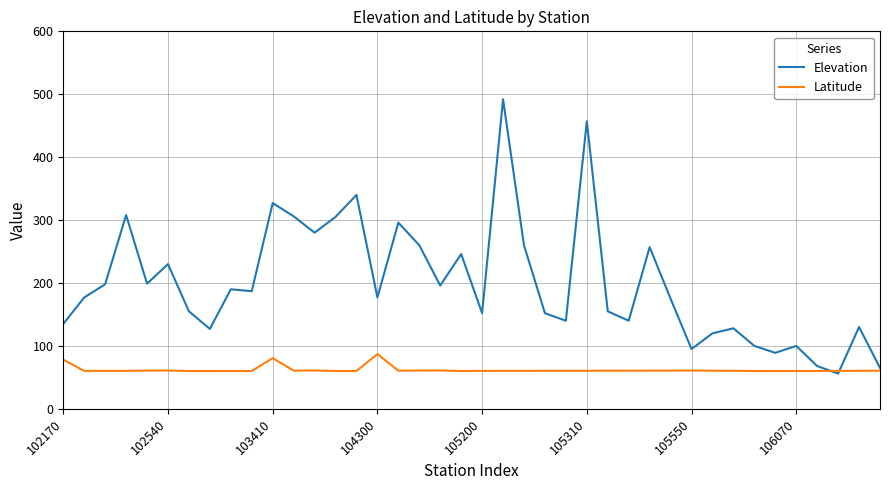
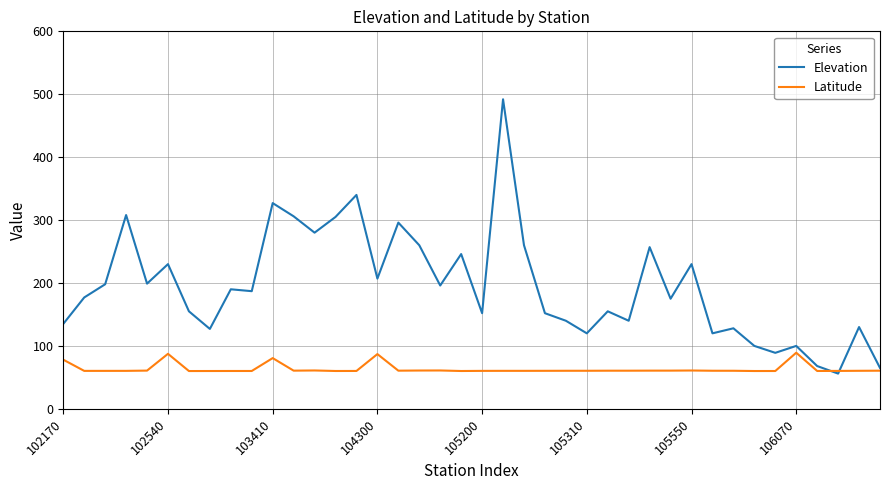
  {
    "Elevation": {
      "102170": 140,
      "102540": 230,
      "103410": 330,
-     "104300": 180,
+     "104300": 210,
      "105200": 150,
-     "105310": 460,
-     "105550": 100,
+     "105310": 120,
+     "105550": 230,
      "106070": 100
    },
    "Latitude": {
      "102170": 80,
-     "102540": 60,
+     "102540": 90,
      "103410": 80,
      "104300": 90,
      "105200": 60,
      "105310": 60,
      "105550": 60,
-     "106070": 60
+     "106070": 90
    }
  }
